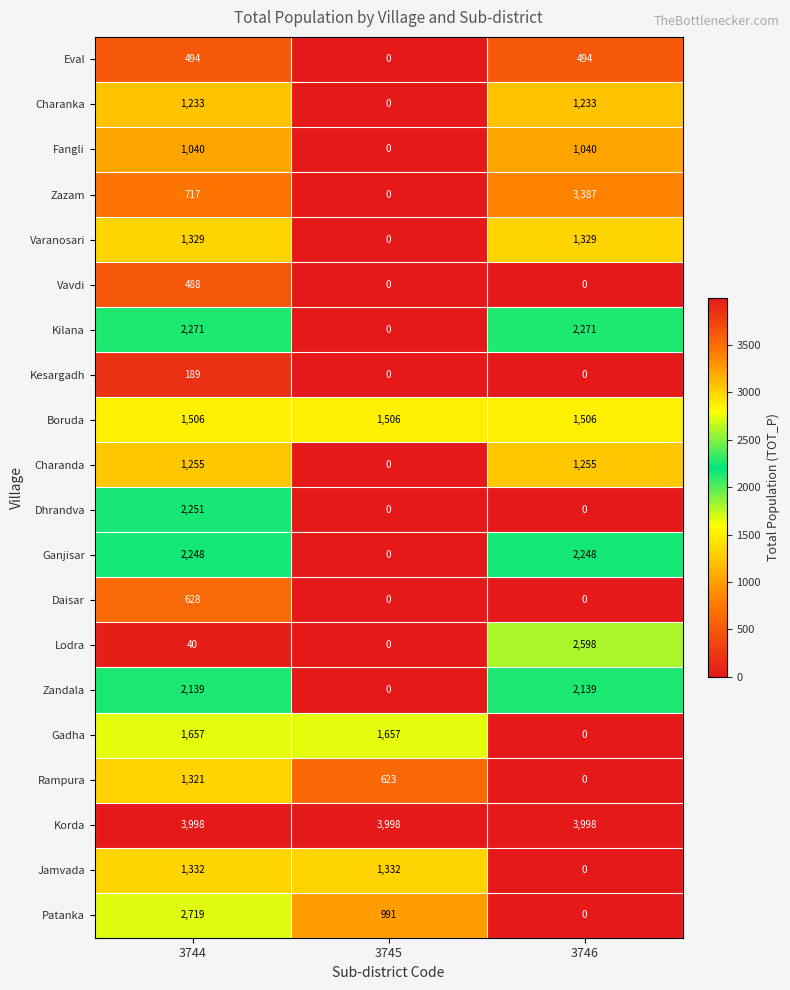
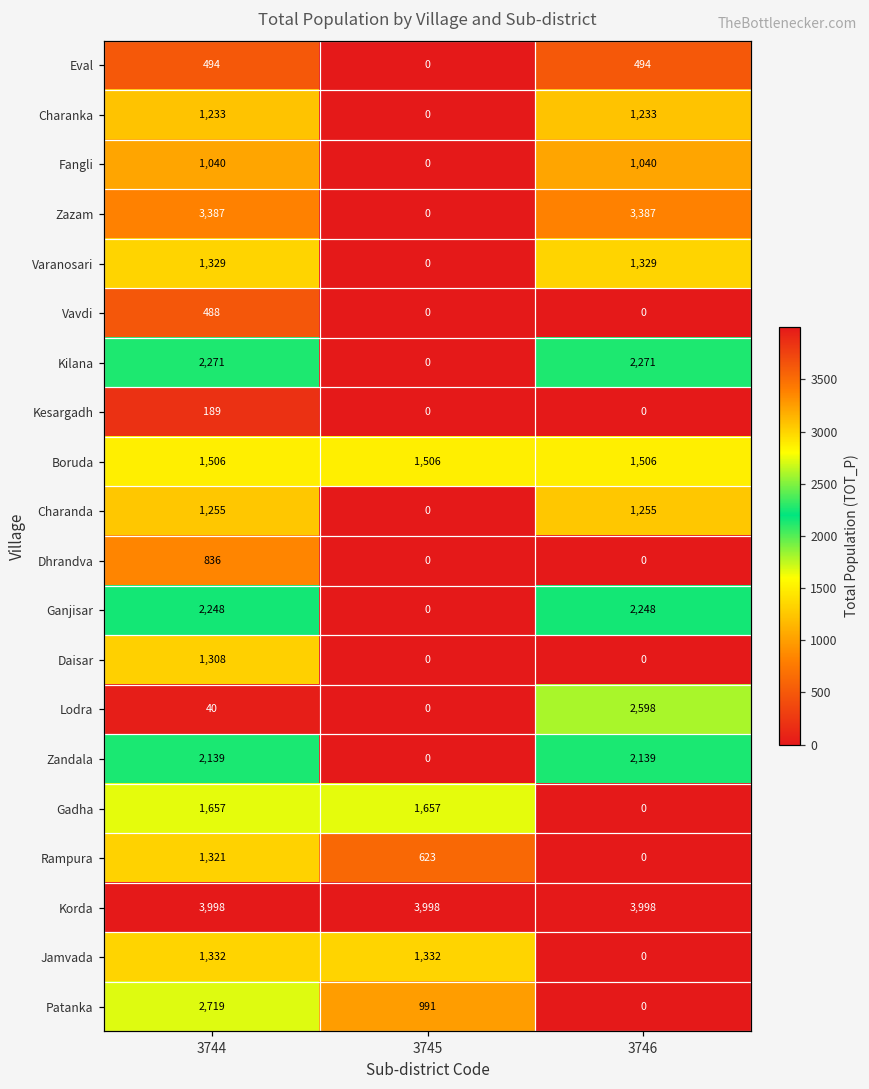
  {
    "Eval": {
      "3744": "494",
      "3745": "0",
      "3746": "494"
    },
    "Charanka": {
      "3744": "1,233",
      "3745": "0",
      "3746": "1,233"
    },
    "Fangli": {
      "3744": "1,040",
      "3745": "0",
      "3746": "1,040"
    },
    "Zazam": {
-     "3744": "717",
+     "3744": "3,387",
      "3745": "0",
      "3746": "3,387"
    },
    "Varanosari": {
      "3744": "1,329",
      "3745": "0",
      "3746": "1,329"
    },
    "Vavdi": {
      "3744": "488",
      "3745": "0",
      "3746": "0"
    },
    "Kilana": {
      "3744": "2,271",
      "3745": "0",
      "3746": "2,271"
    },
    "Kesargadh": {
      "3744": "189",
      "3745": "0",
      "3746": "0"
    },
    "Boruda": {
      "3744": "1,506",
      "3745": "1,506",
      "3746": "1,506"
    },
    "Charanda": {
      "3744": "1,255",
      "3745": "0",
      "3746": "1,255"
    },
    "Dhrandva": {
-     "3744": "2,251",
+     "3744": "836",
      "3745": "0",
      "3746": "0"
    },
    "Ganjisar": {
      "3744": "2,248",
      "3745": "0",
      "3746": "2,248"
    },
    "Daisar": {
-     "3744": "628",
+     "3744": "1,308",
      "3745": "0",
      "3746": "0"
    },
    "Lodra": {
      "3744": "40",
      "3745": "0",
      "3746": "2,598"
    },
    "Zandala": {
      "3744": "2,139",
      "3745": "0",
      "3746": "2,139"
    },
    "Gadha": {
      "3744": "1,657",
      "3745": "1,657",
      "3746": "0"
    },
    "Rampura": {
      "3744": "1,321",
      "3745": "623",
      "3746": "0"
    },
    "Korda": {
      "3744": "3,998",
      "3745": "3,998",
      "3746": "3,998"
    },
    "Jamvada": {
      "3744": "1,332",
      "3745": "1,332",
      "3746": "0"
    },
    "Patanka": {
      "3744": "2,719",
      "3745": "991",
      "3746": "0"
    }
  }
